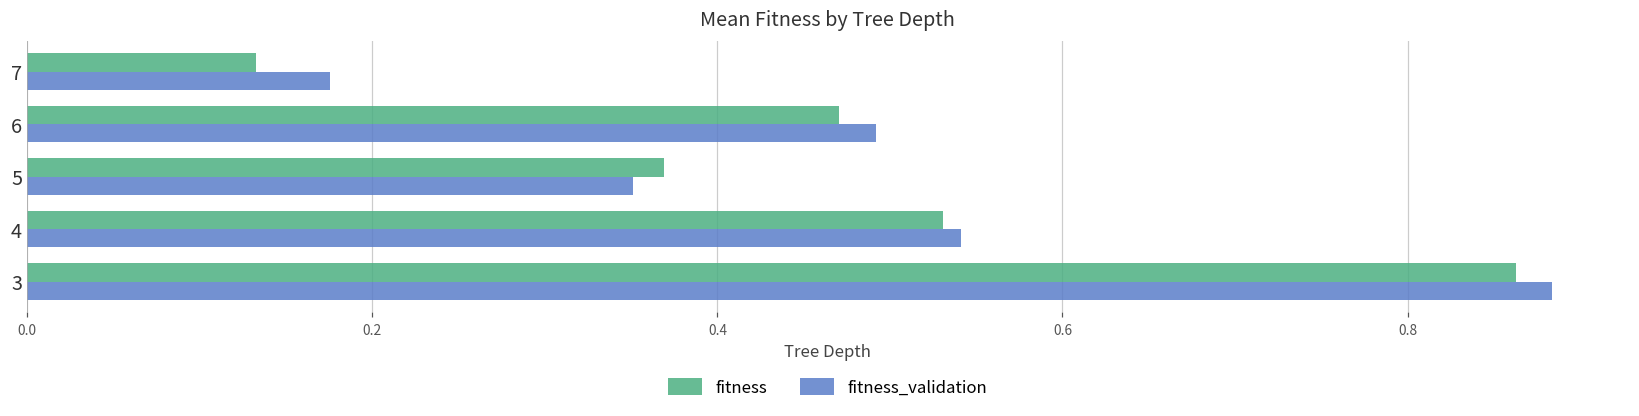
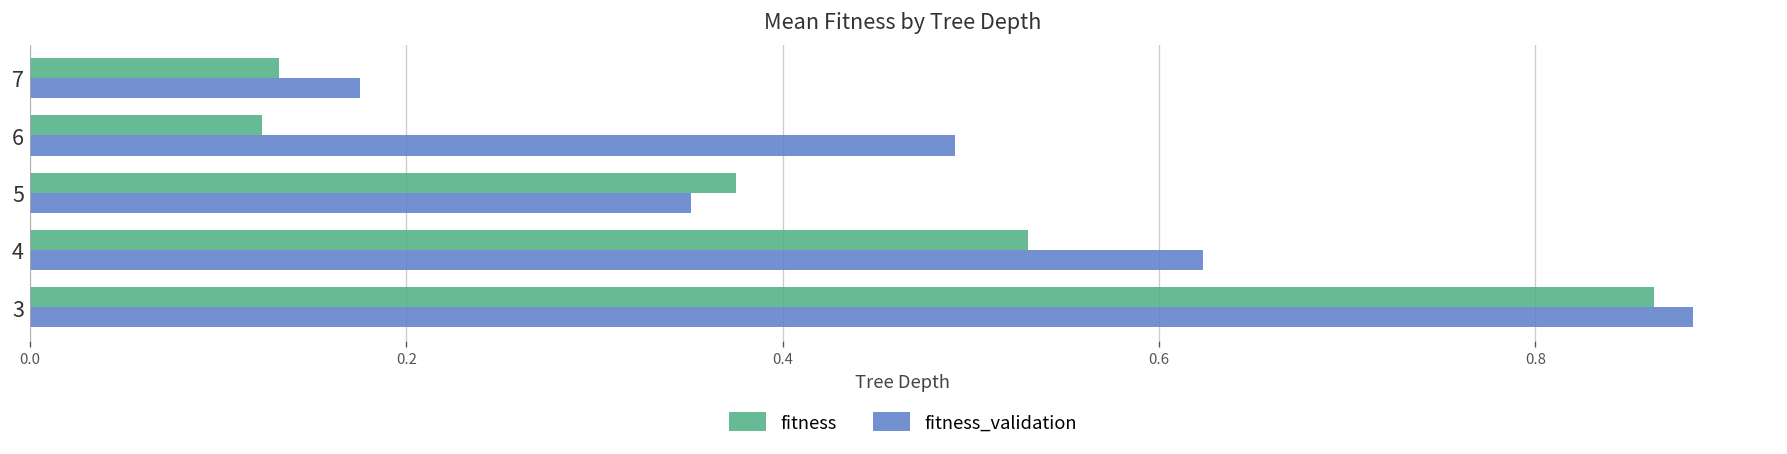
  {
    "fitness": {
      "7": 0.132,
-     "6": 0.471,
-     "5": 0.369,
+     "6": 0.123,
+     "5": 0.375,
      "4": 0.531,
      "3": 0.863
    },
    "fitness_validation": {
      "7": 0.175,
      "6": 0.492,
      "5": 0.351,
-     "4": 0.541,
+     "4": 0.624,
      "3": 0.884
    }
  }
